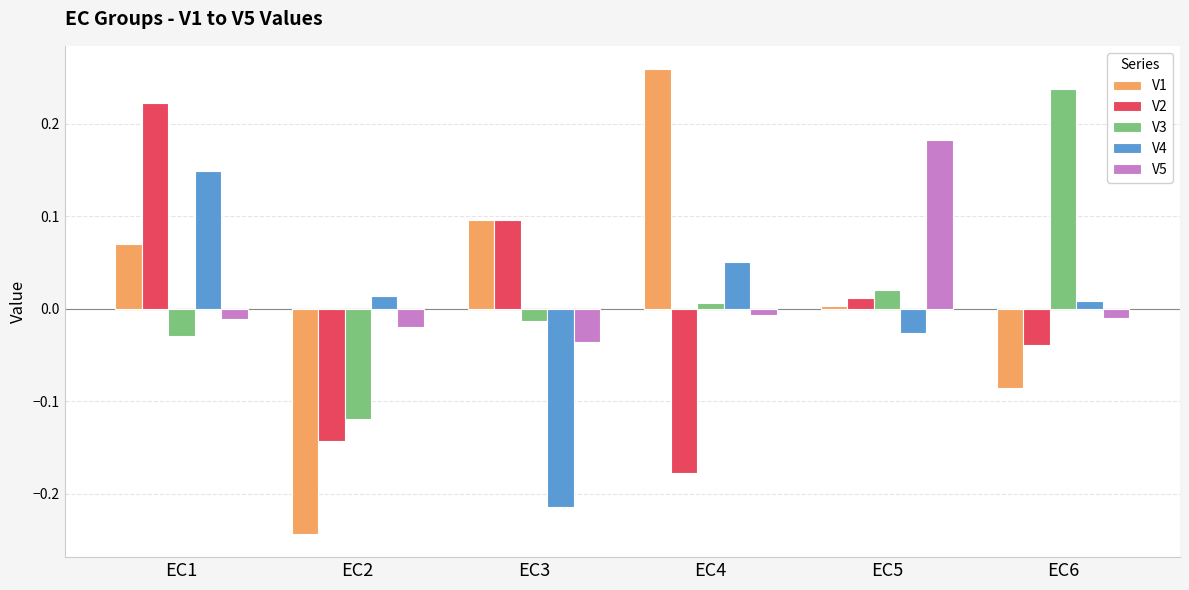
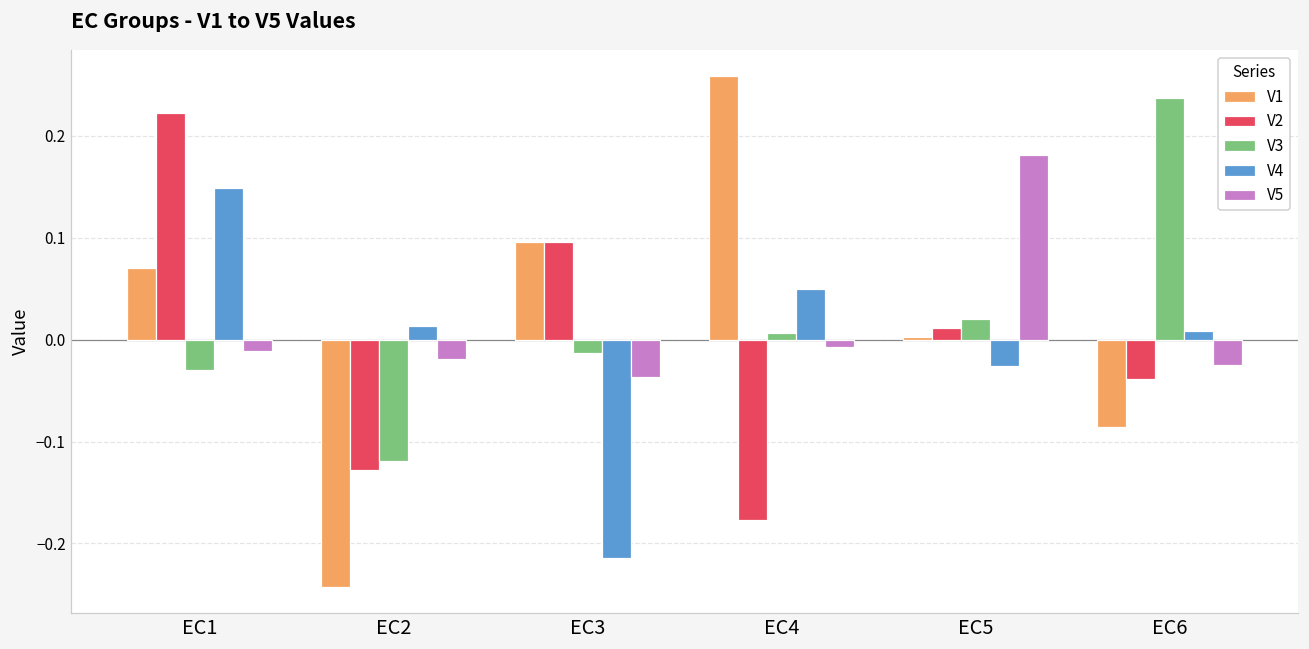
  {
    "V1": {
      "EC1": 0.07,
      "EC2": -0.24,
      "EC3": 0.10,
      "EC4": 0.26,
      "EC6": -0.09
    },
    "V2": {
      "EC1": 0.22,
-     "EC2": -0.14,
+     "EC2": -0.13,
      "EC3": 0.10,
      "EC4": -0.18,
      "EC5": 0.01,
      "EC6": -0.04
    },
    "V3": {
      "EC1": -0.03,
      "EC2": -0.12,
      "EC3": -0.01,
      "EC4": 0.01,
      "EC5": 0.02,
      "EC6": 0.24
    },
    "V4": {
      "EC1": 0.15,
      "EC2": 0.01,
      "EC3": -0.21,
      "EC4": 0.05,
      "EC5": -0.03,
      "EC6": 0.01
    },
    "V5": {
      "EC1": -0.01,
      "EC2": -0.02,
      "EC3": -0.04,
      "EC4": -0.01,
      "EC5": 0.18,
-     "EC6": -0.01
+     "EC6": -0.03
    }
  }
